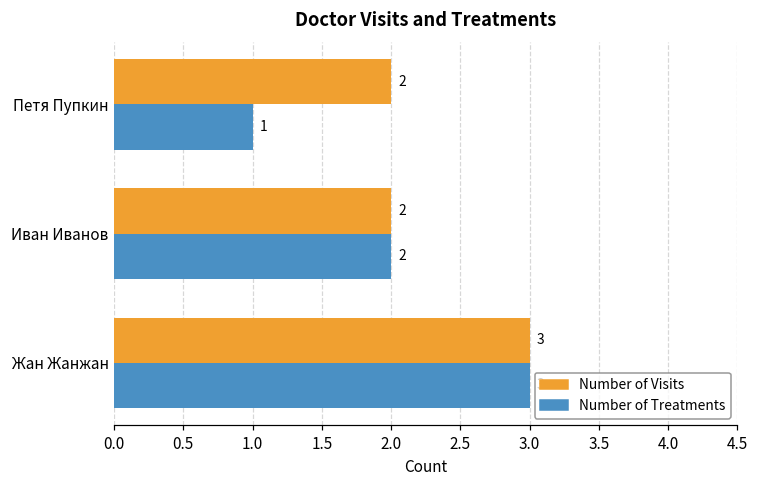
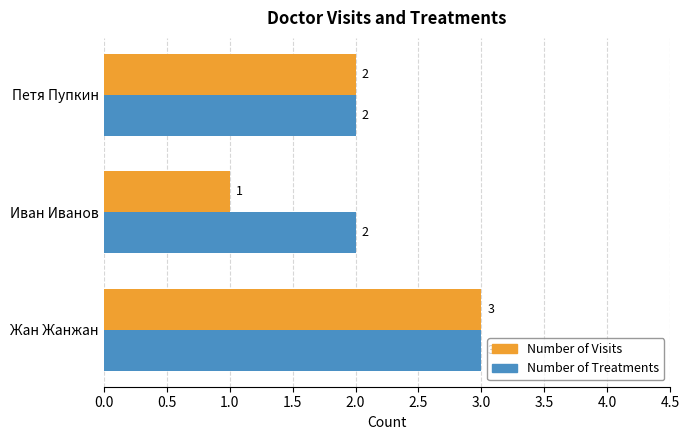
  {
    "Number of Visits": {
      "Петя Пупкин": 2,
-     "Иван Иванов": 2,
+     "Иван Иванов": 1,
      "Жан Жанжан": 3
    },
    "Number of Treatments": {
-     "Петя Пупкин": 1,
+     "Петя Пупкин": 2,
      "Иван Иванов": 2
    }
  }
